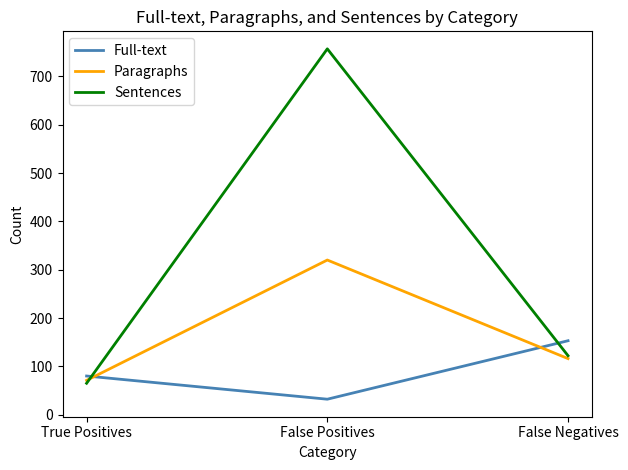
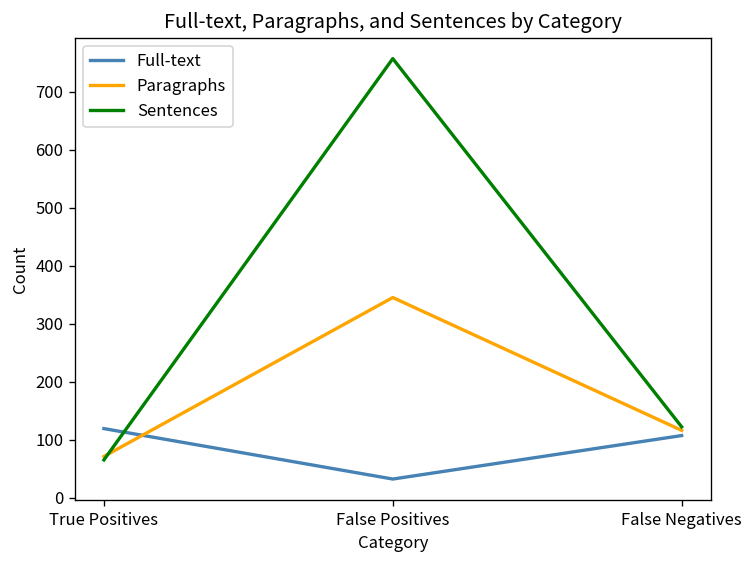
  {
    "Full-text": {
-     "True Positives": 80,
+     "True Positives": 120,
      "False Positives": 30,
-     "False Negatives": 150
+     "False Negatives": 110
    },
    "Paragraphs": {
      "True Positives": 70,
-     "False Positives": 320,
+     "False Positives": 350,
      "False Negatives": 120
    },
    "Sentences": {
      "True Positives": 70,
      "False Positives": 760,
      "False Negatives": 120
    }
  }
